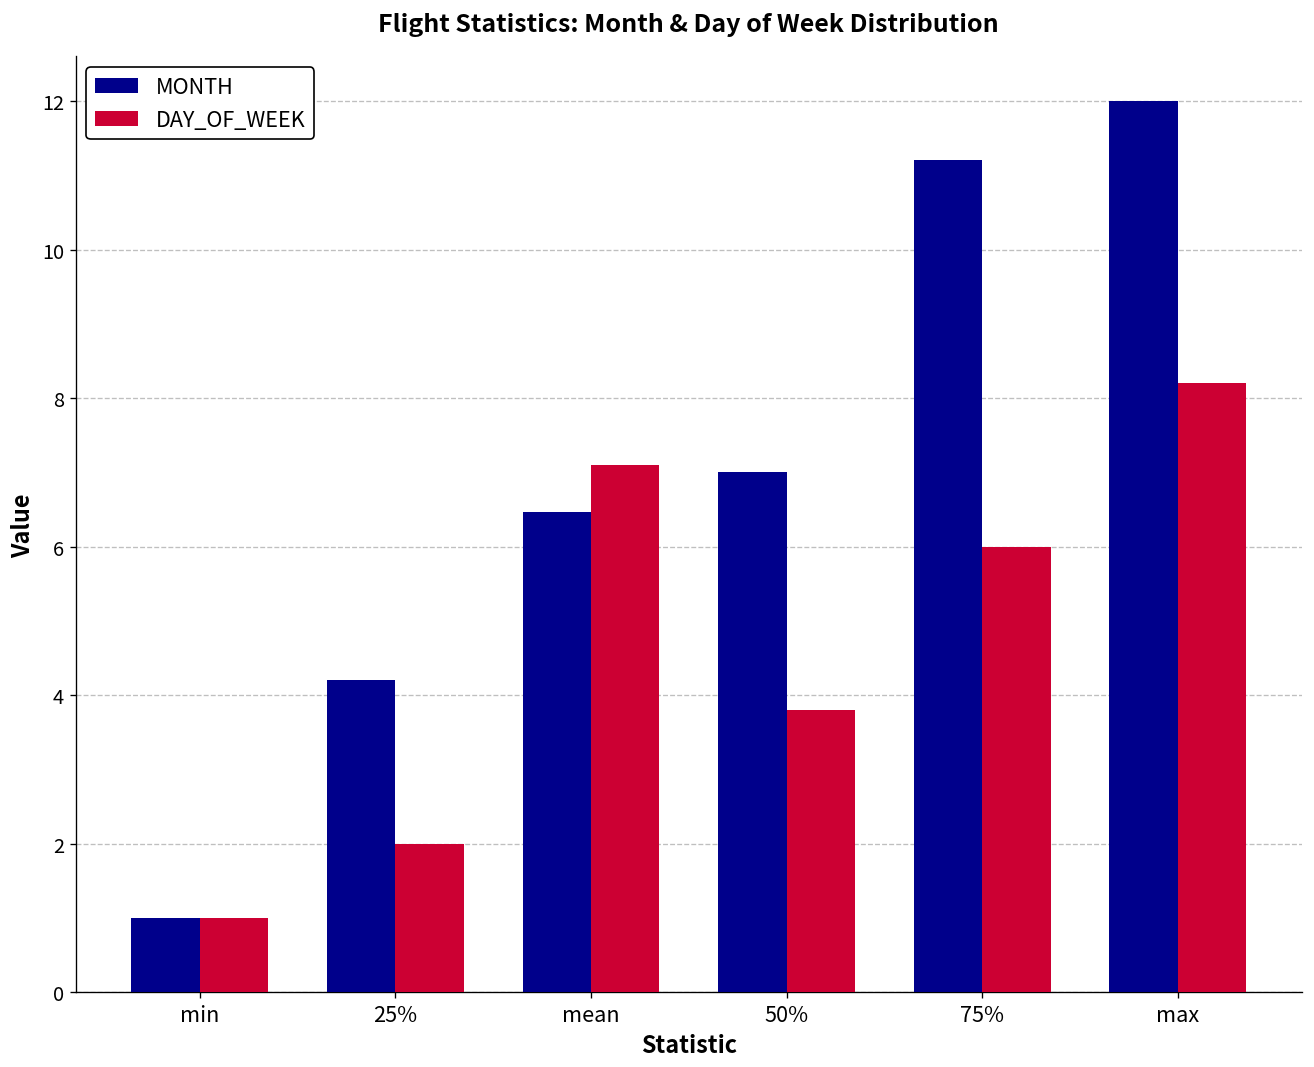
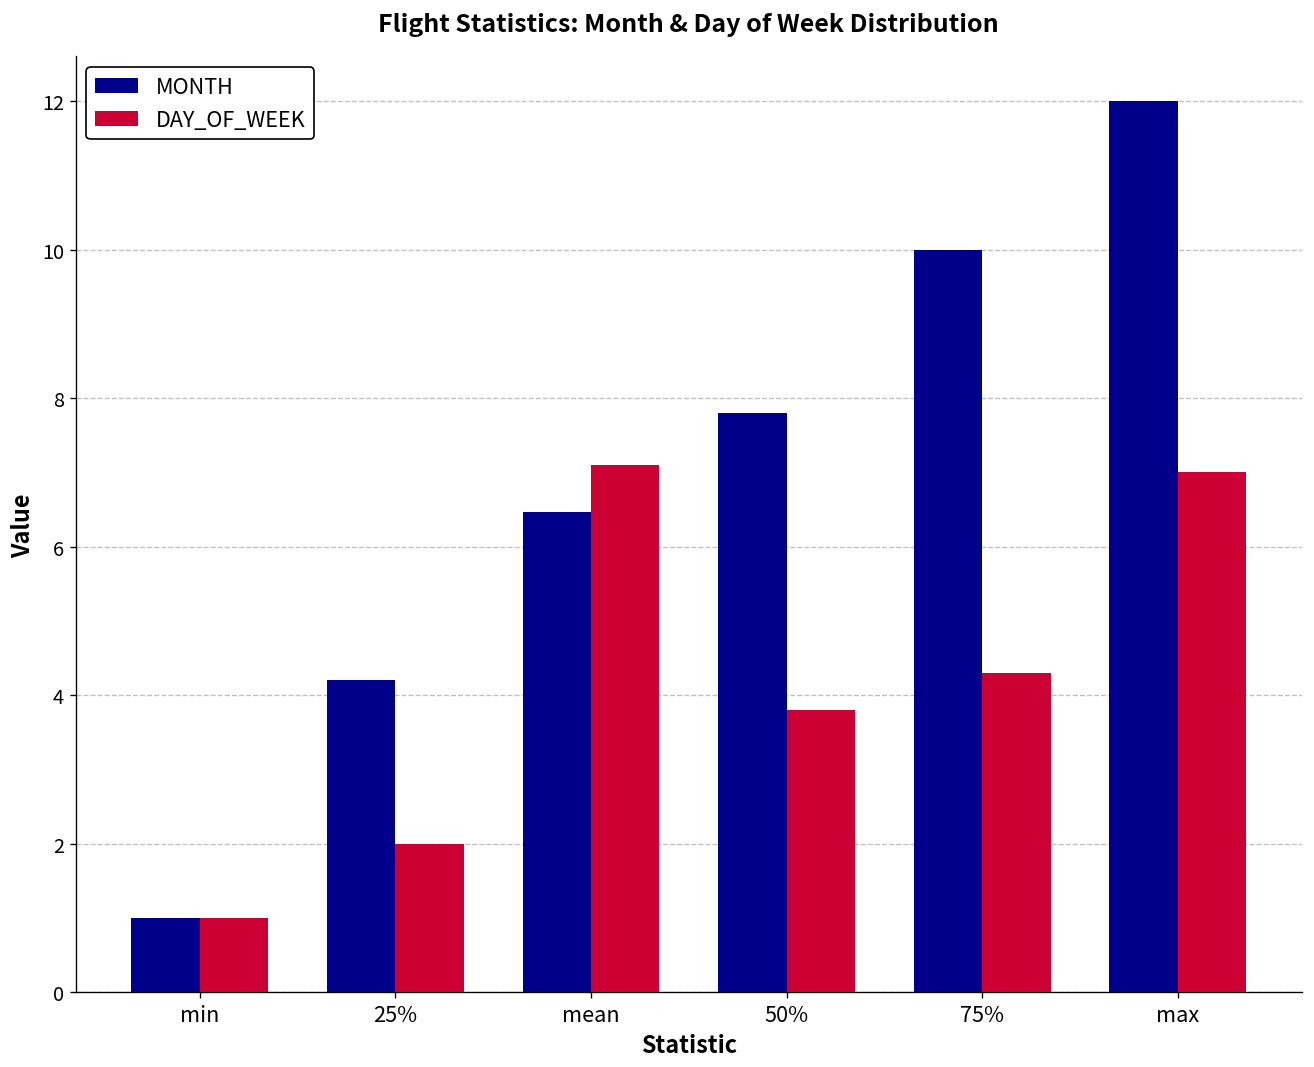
  {
    "MONTH": {
      "min": 1.0,
      "25%": 4.2,
      "mean": 6.5,
-     "50%": 7.0,
-     "75%": 11.2,
+     "50%": 7.8,
+     "75%": 10.0,
      "max": 12.0
    },
    "DAY_OF_WEEK": {
      "min": 1.0,
      "25%": 2.0,
      "mean": 7.1,
      "50%": 3.8,
-     "75%": 6.0,
-     "max": 8.2
+     "75%": 4.3,
+     "max": 7.0
    }
  }
